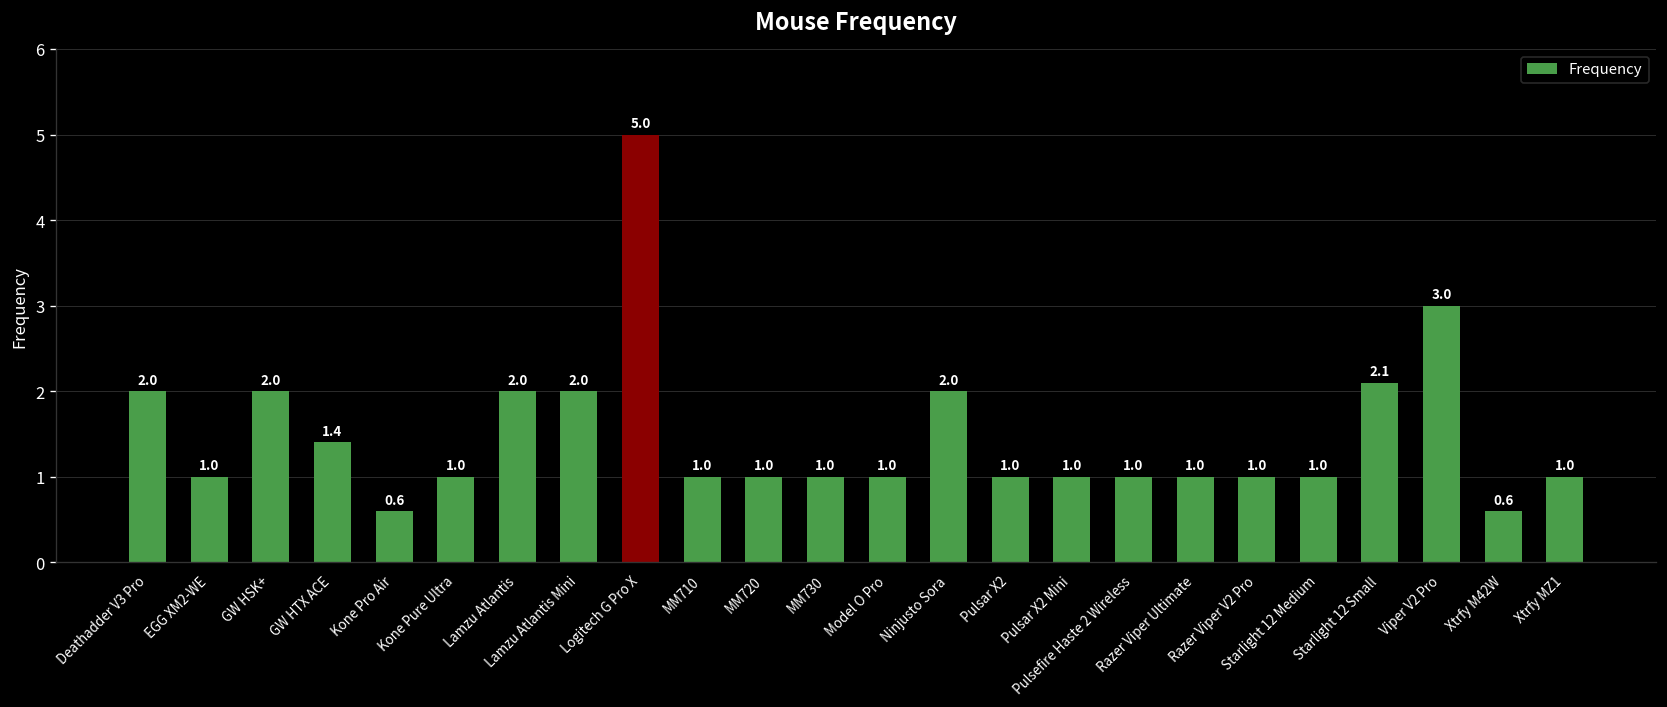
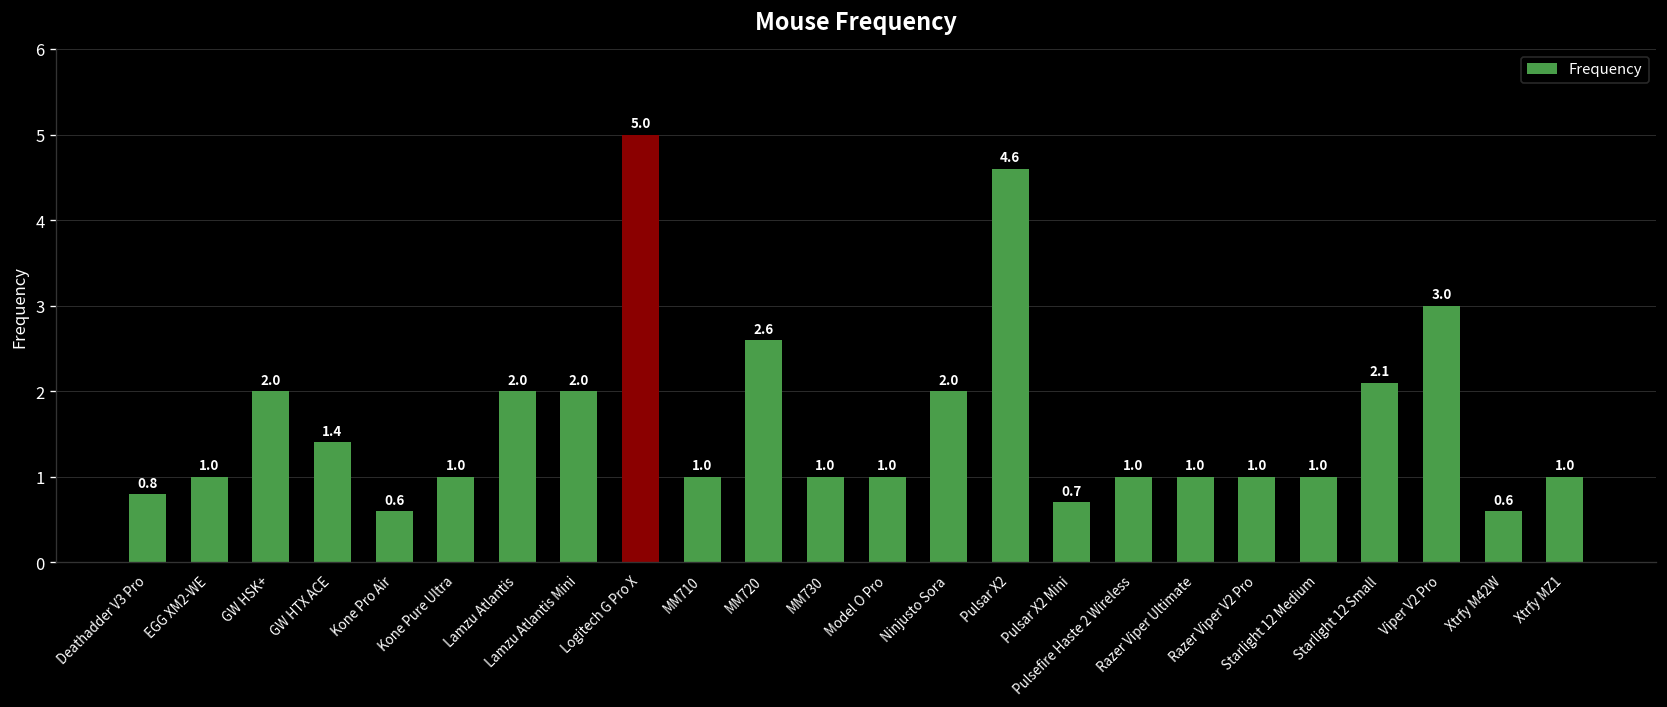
  {
-   "Deathadder V3 Pro": 2.0,
+   "Deathadder V3 Pro": 0.8,
    "EGG XM2-WE": 1.0,
    "GW HSK+": 2.0,
    "GW HTX ACE": 1.4,
    "Kone Pro Air": 0.6,
    "Kone Pure Ultra": 1.0,
    "Lamzu Atlantis": 2.0,
    "Lamzu Atlantis Mini": 2.0,
    "Logitech G Pro X": 5.0,
    "MM710": 1.0,
-   "MM720": 1.0,
+   "MM720": 2.6,
    "MM730": 1.0,
    "Model O Pro": 1.0,
    "Ninjusto Sora": 2.0,
-   "Pulsar X2": 1.0,
-   "Pulsar X2 Mini": 1.0,
+   "Pulsar X2": 4.6,
+   "Pulsar X2 Mini": 0.7,
    "Pulsefire Haste 2 Wireless": 1.0,
    "Razer Viper Ultimate": 1.0,
    "Razer Viper V2 Pro": 1.0,
    "Starlight 12 Medium": 1.0,
    "Starlight 12 Small": 2.1,
    "Viper V2 Pro": 3.0,
    "Xtrfy M42W": 0.6,
    "Xtrfy MZ1": 1.0
  }
